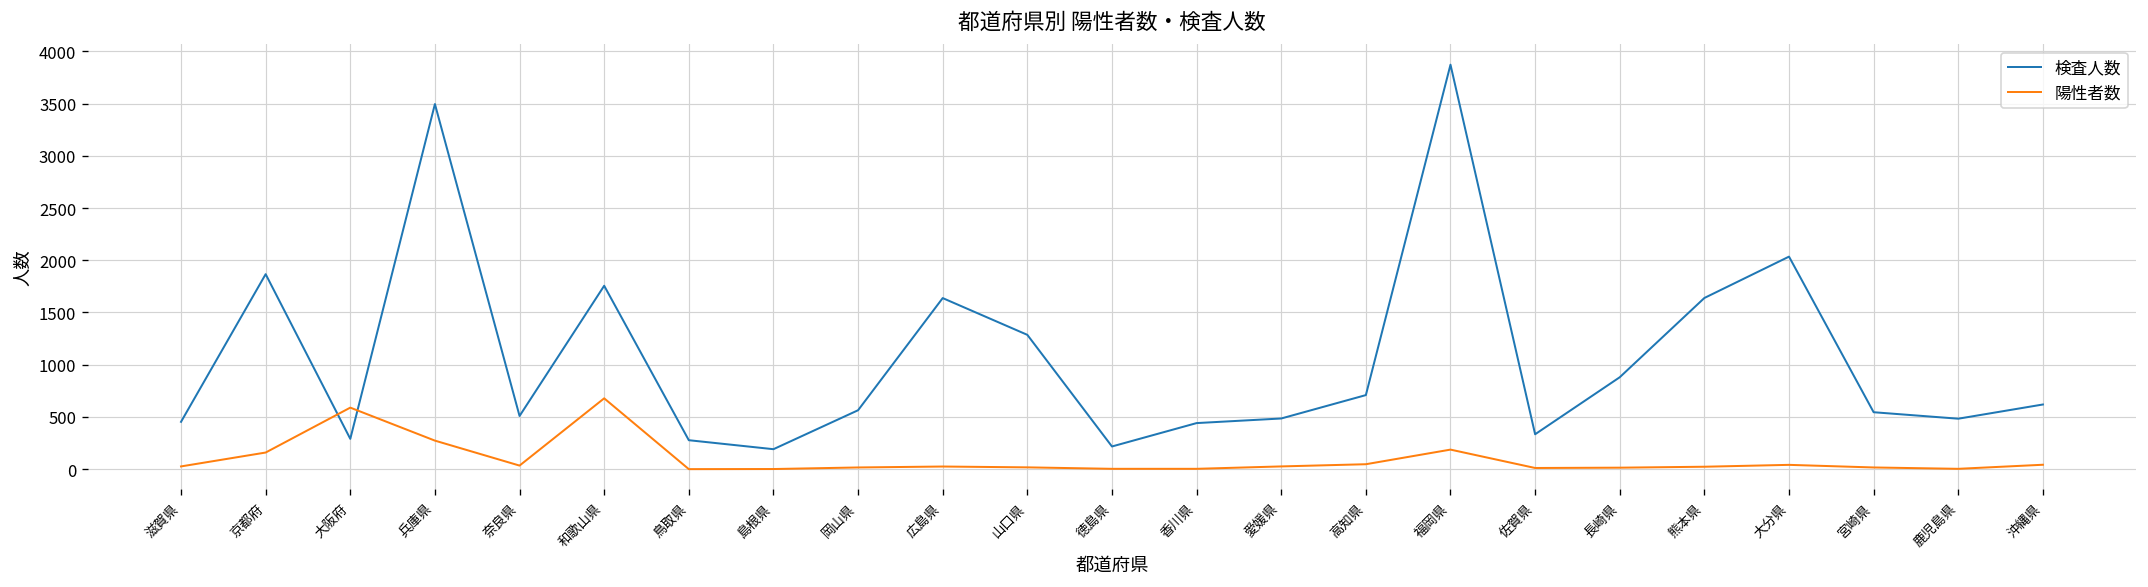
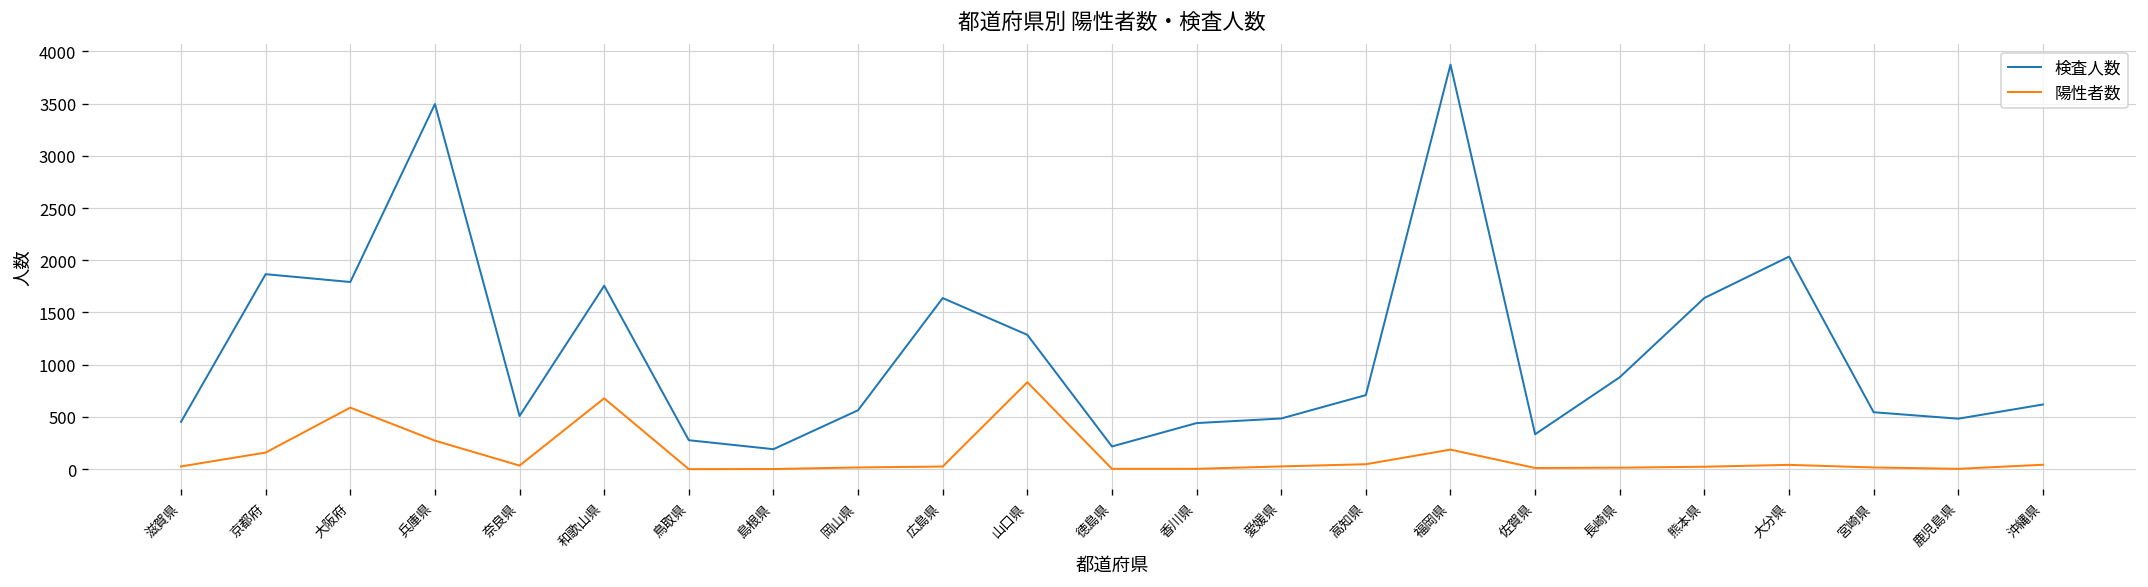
  {
    "検査人数": {
      "滋賀県": 500,
      "京都府": 1900,
-     "大阪府": 300,
+     "大阪府": 1800,
      "兵庫県": 3500,
      "奈良県": 500,
      "和歌山県": 1800,
      "鳥取県": 300,
      "島根県": 200,
      "岡山県": 600,
      "広島県": 1600,
      "山口県": 1300,
      "徳島県": 200,
      "香川県": 400,
      "愛媛県": 500,
      "高知県": 700,
      "福岡県": 3900,
      "佐賀県": 300,
      "長崎県": 900,
      "熊本県": 1600,
      "大分県": 2000,
      "宮崎県": 500,
      "鹿児島県": 500,
      "沖縄県": 600
    },
    "陽性者数": {
      "滋賀県": 0,
      "京都府": 200,
      "大阪府": 600,
      "兵庫県": 300,
      "奈良県": 0,
      "和歌山県": 700,
      "鳥取県": 0,
      "島根県": 0,
      "岡山県": 0,
      "広島県": 0,
-     "山口県": 0,
+     "山口県": 800,
      "徳島県": 0,
      "香川県": 0,
      "愛媛県": 0,
      "高知県": 0,
      "福岡県": 200,
      "佐賀県": 0,
      "長崎県": 0,
      "熊本県": 0,
      "大分県": 0,
      "宮崎県": 0,
      "鹿児島県": 0,
      "沖縄県": 0
    }
  }
